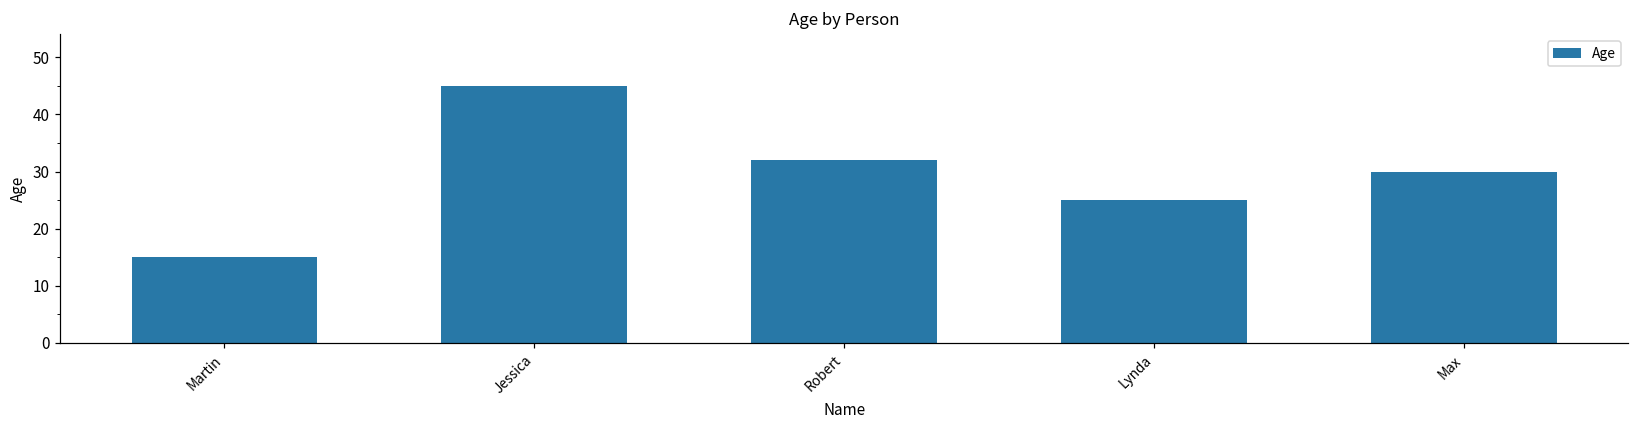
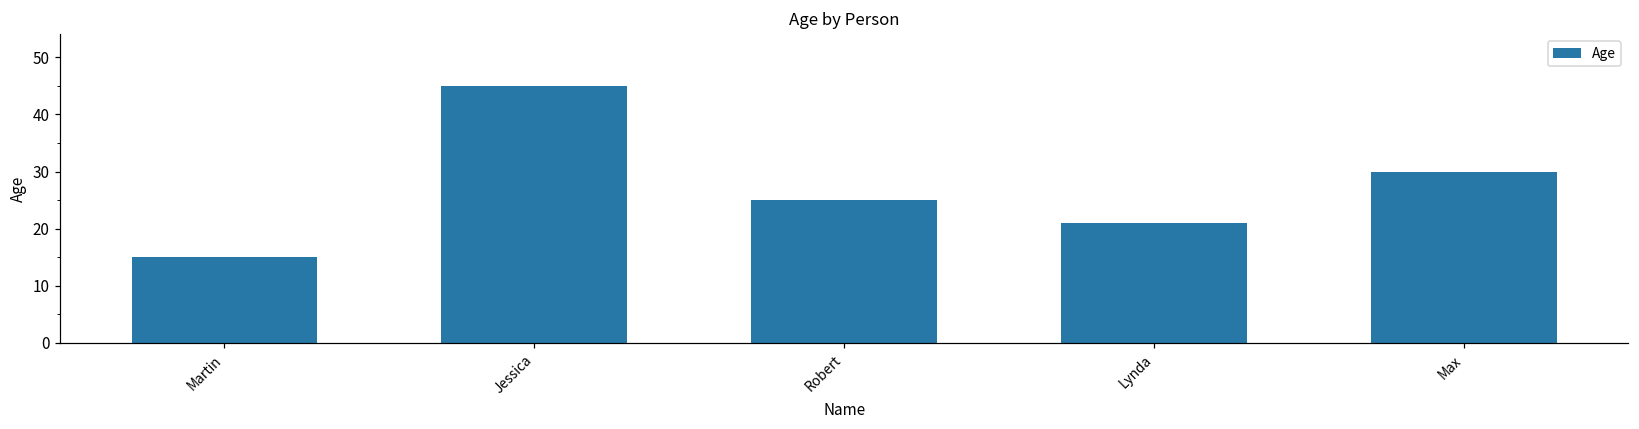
  {
    "Martin": 15,
    "Jessica": 45,
-   "Robert": 32,
-   "Lynda": 25,
+   "Robert": 25,
+   "Lynda": 21,
    "Max": 30
  }
